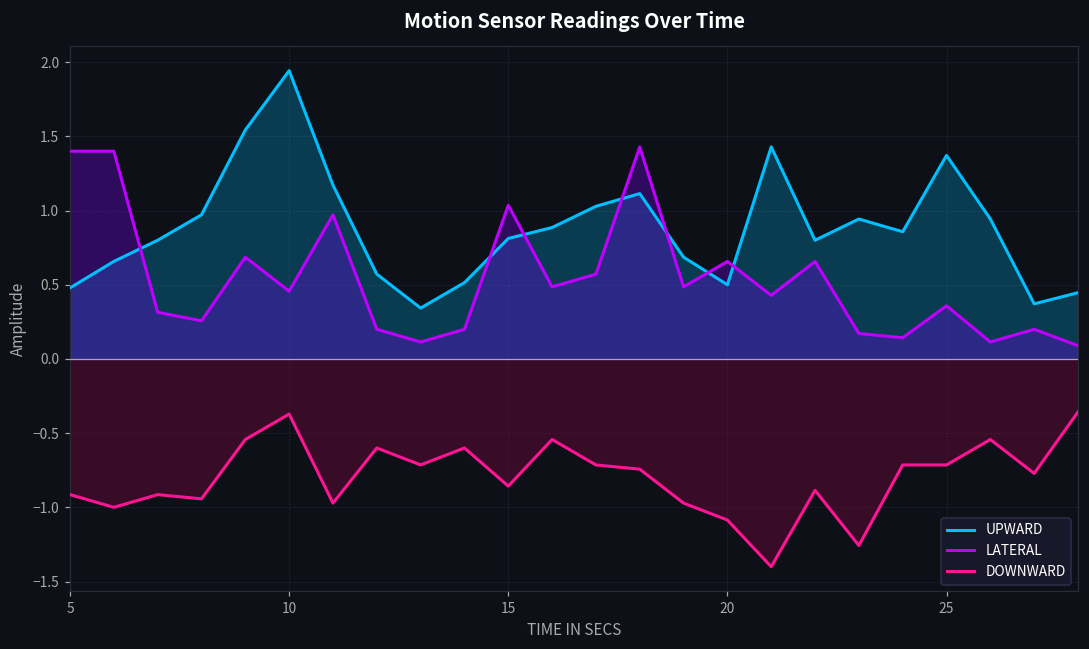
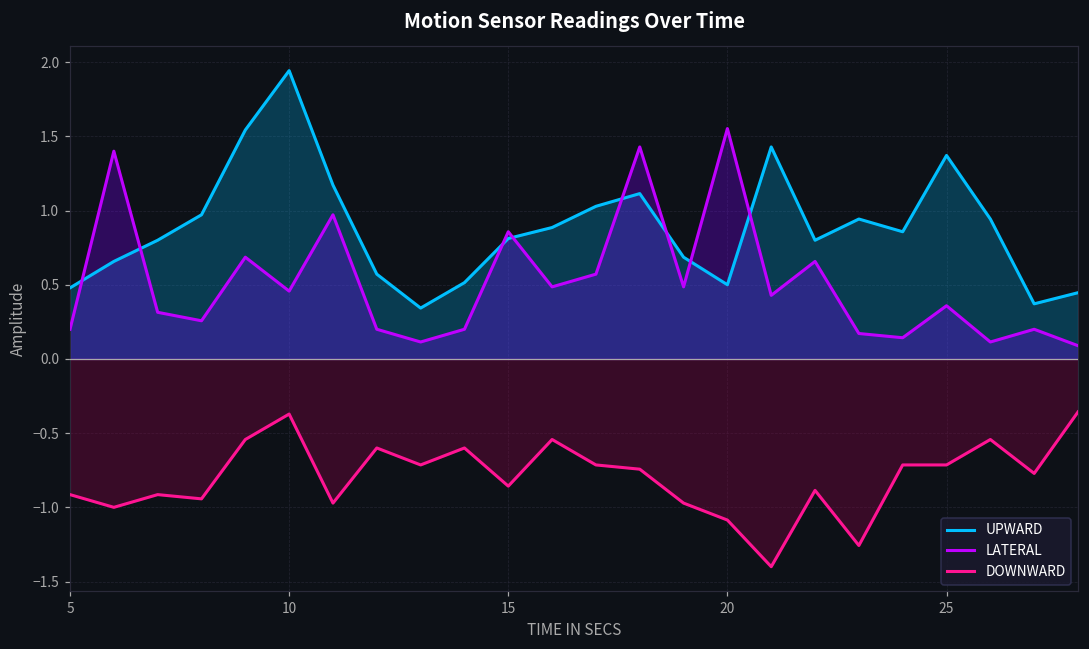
  {
    "UPWARD": {
      "5": 0.48,
      "10": 1.94,
      "15": 0.81,
      "20": 0.50,
      "25": 1.37
    },
    "LATERAL": {
-     "5": 1.4,
+     "5": 0.2,
      "10": 0.46,
-     "15": 1.04,
-     "20": 0.66,
+     "15": 0.86,
+     "20": 1.55,
      "25": 0.36
    },
    "DOWNWARD": {
      "5": -0.91,
      "10": -0.37,
      "15": -0.86,
      "20": -1.09,
      "25": -0.71
    }
  }
